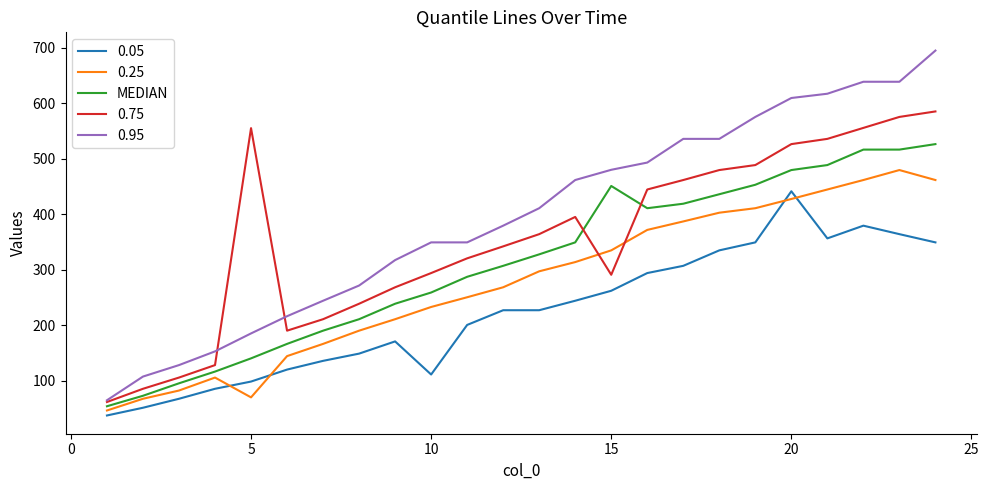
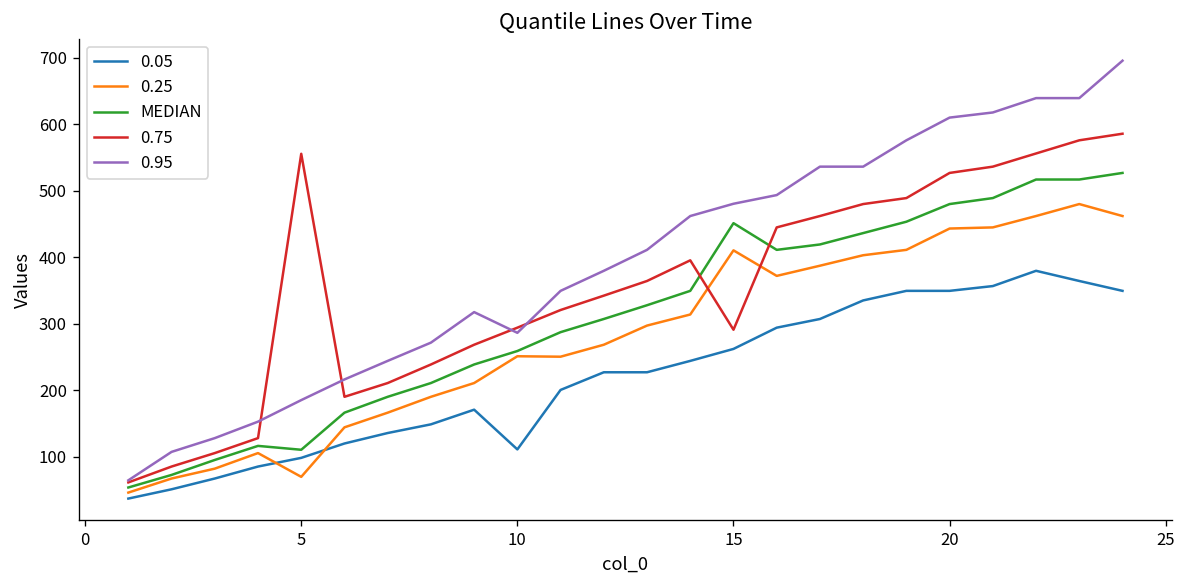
  {
    "0.05": {
      "5": 100,
      "10": 110,
      "15": 260,
-     "20": 440
+     "20": 350
    },
    "0.25": {
      "5": 70,
-     "10": 230,
-     "15": 330,
-     "20": 430
+     "10": 250,
+     "15": 410,
+     "20": 440
    },
    "MEDIAN": {
-     "5": 140,
+     "5": 110,
      "10": 260,
      "15": 450,
      "20": 480
    },
    "0.75": {
      "5": 560,
      "10": 290,
      "15": 290,
      "20": 530
    },
    "0.95": {
      "5": 180,
-     "10": 350,
+     "10": 290,
      "15": 480,
      "20": 610
    }
  }
